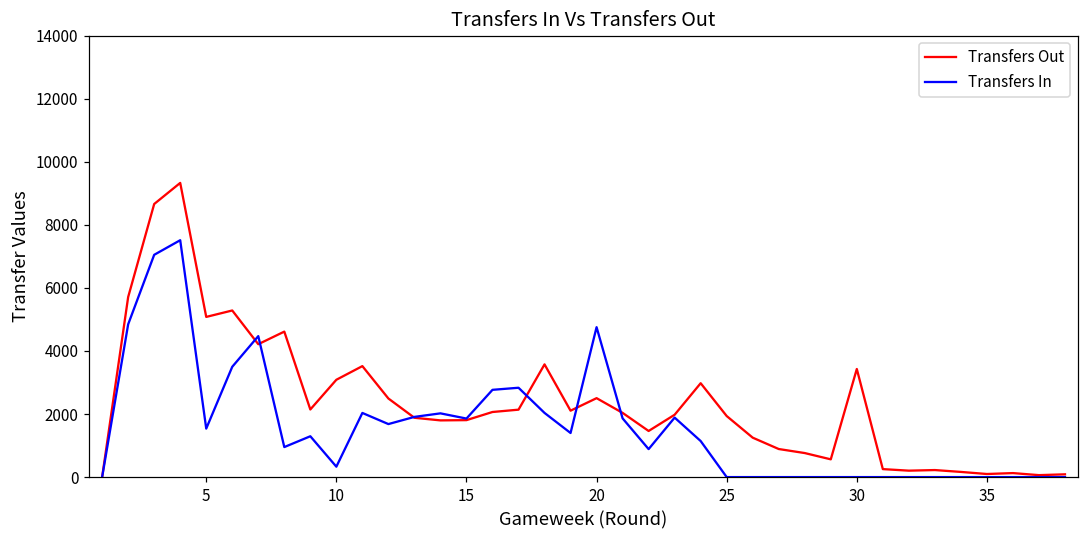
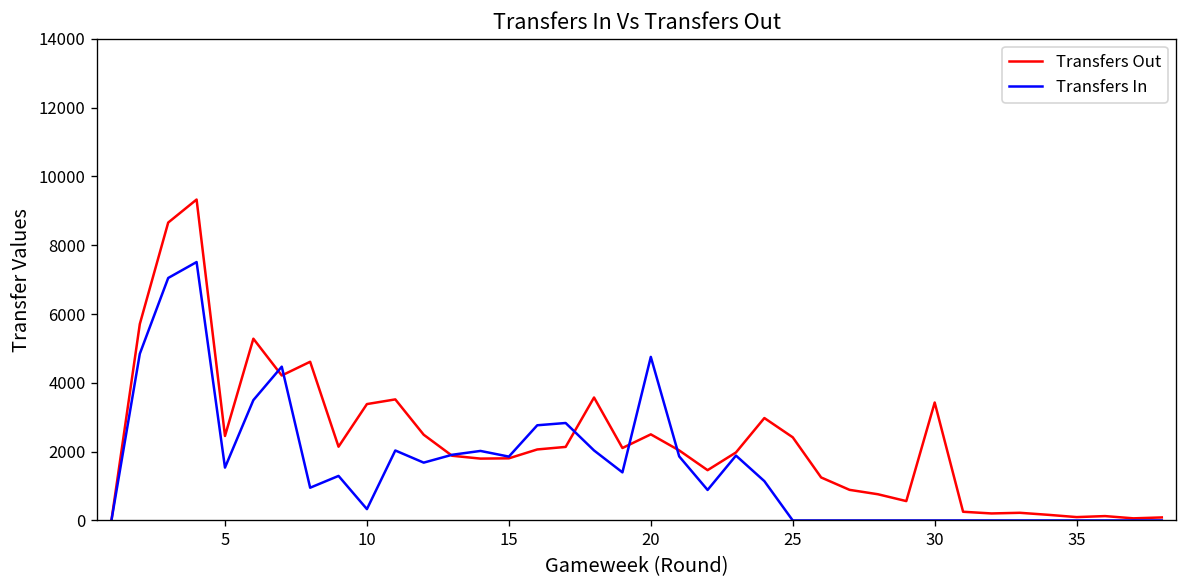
  {
    "Transfers Out": {
-     "5": 5100,
-     "10": 3100,
+     "5": 2500,
+     "10": 3400,
      "20": 2500,
-     "25": 1900,
+     "25": 2400,
      "30": 3400,
      "35": 100
    },
    "Transfers In": {
      "5": 1500,
      "10": 300,
      "20": 4800,
      "25": 0,
      "30": 0,
      "35": 0
    }
  }
